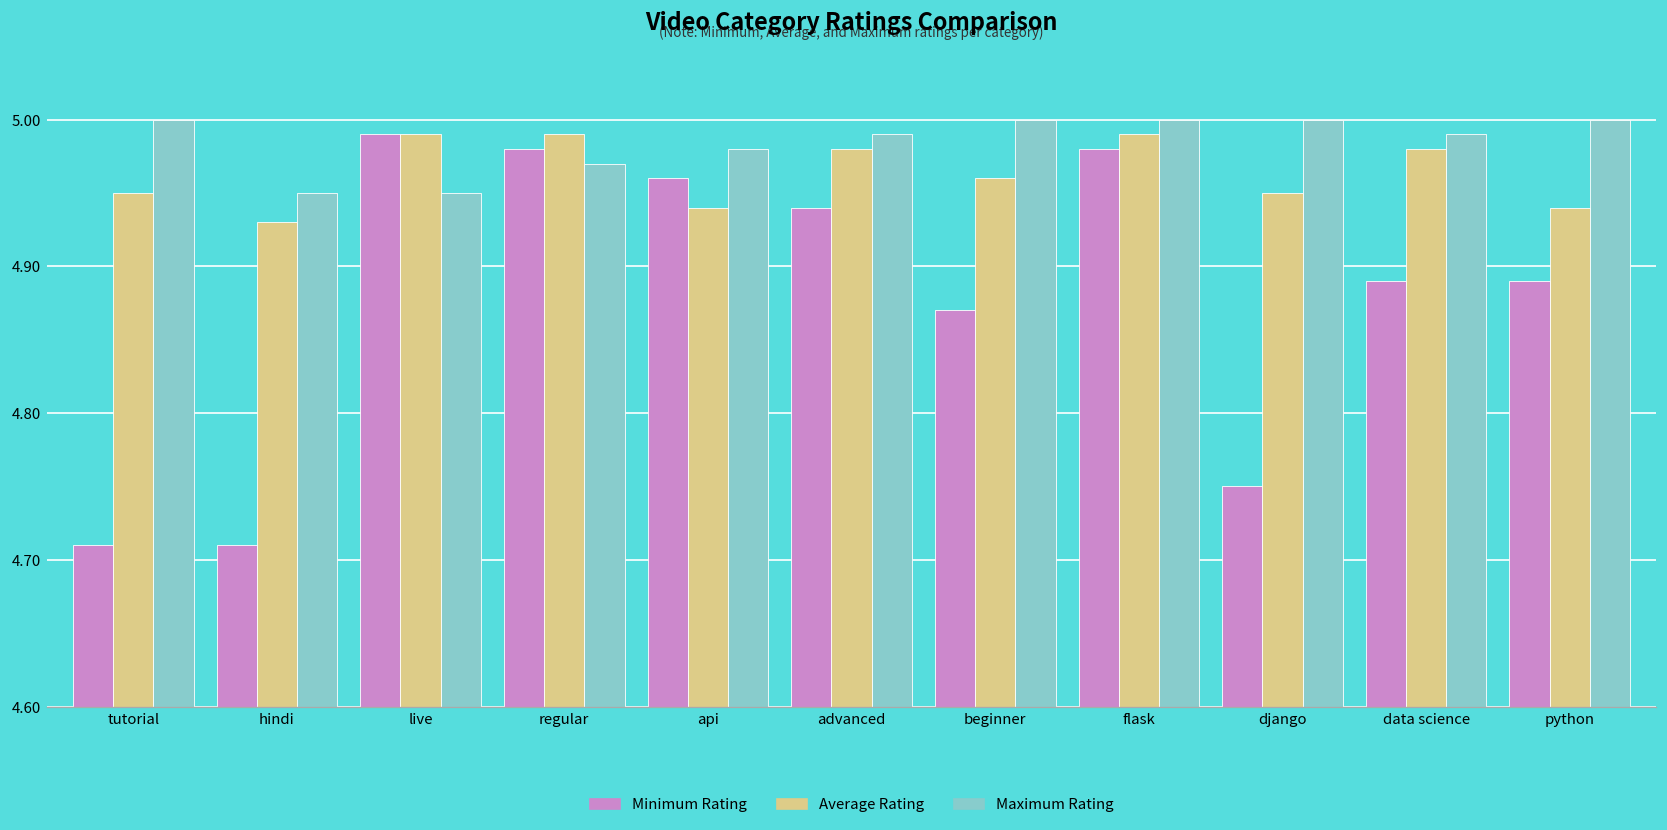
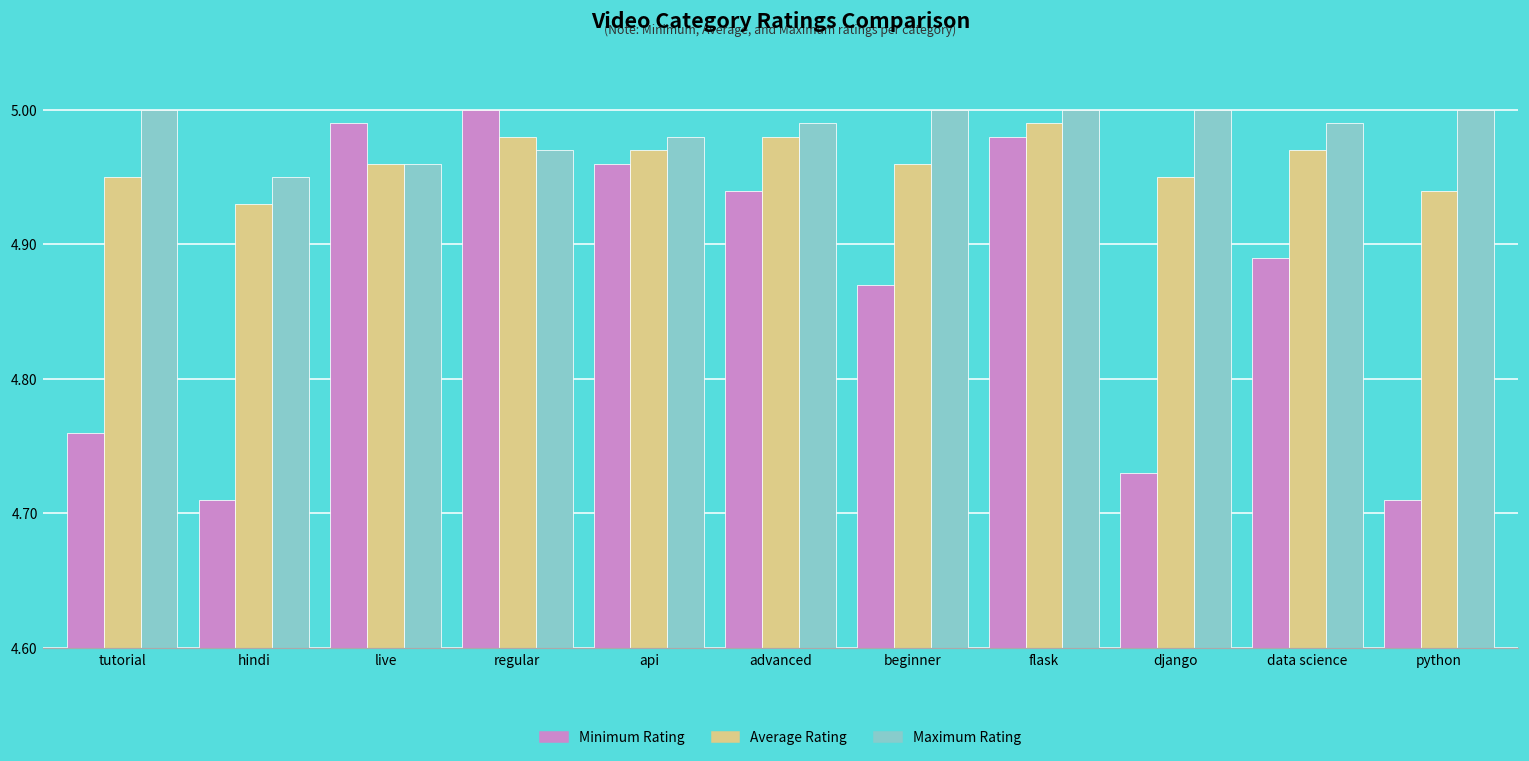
  {
    "Minimum Rating": {
-     "tutorial": 4.71,
+     "tutorial": 4.76,
      "hindi": 4.71,
      "live": 4.99,
-     "regular": 4.98,
+     "regular": 5.00,
      "api": 4.96,
      "advanced": 4.94,
      "beginner": 4.87,
      "flask": 4.98,
-     "django": 4.75,
+     "django": 4.73,
      "data science": 4.89,
-     "python": 4.89
+     "python": 4.71
    },
    "Average Rating": {
      "tutorial": 4.95,
      "hindi": 4.93,
-     "live": 4.99,
-     "regular": 4.99,
-     "api": 4.94,
+     "live": 4.96,
+     "regular": 4.98,
+     "api": 4.97,
      "advanced": 4.98,
      "beginner": 4.96,
      "flask": 4.99,
      "django": 4.95,
-     "data science": 4.98,
+     "data science": 4.97,
      "python": 4.94
    },
    "Maximum Rating": {
      "tutorial": 5.00,
      "hindi": 4.95,
-     "live": 4.95,
+     "live": 4.96,
      "regular": 4.97,
      "api": 4.98,
      "advanced": 4.99,
      "beginner": 5.00,
      "flask": 5.00,
      "django": 5.00,
      "data science": 4.99,
      "python": 5.00
    }
  }
